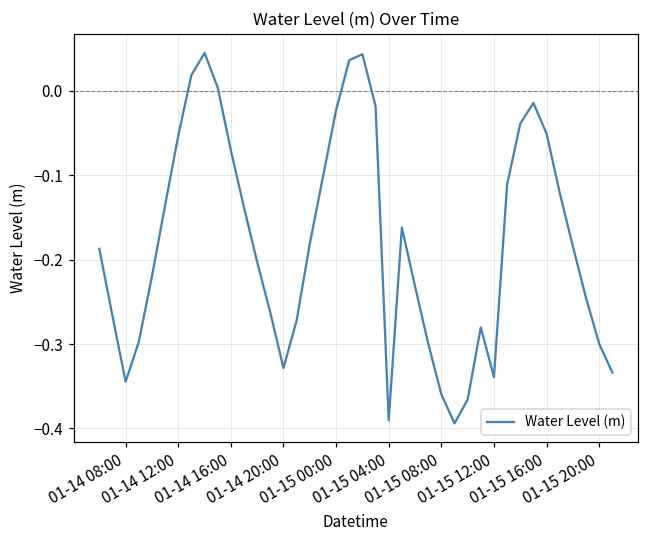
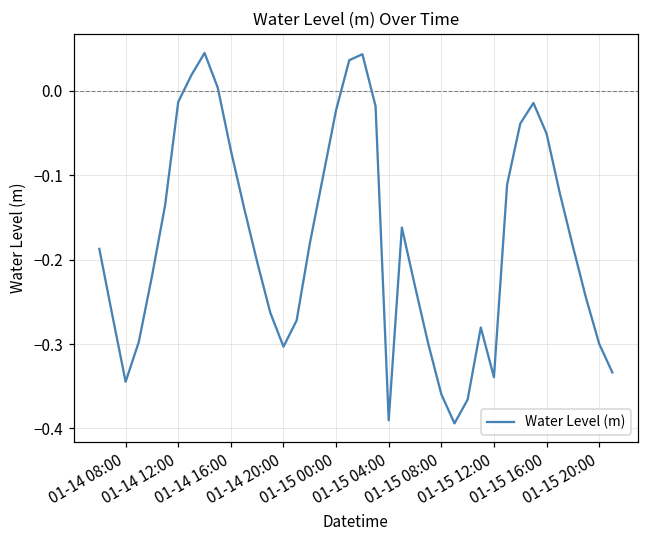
  {
    "01-14 08:00": -0.34,
-   "01-14 12:00": -0.05,
+   "01-14 12:00": -0.01,
    "01-14 16:00": -0.07,
-   "01-14 20:00": -0.33,
+   "01-14 20:00": -0.30,
    "01-15 00:00": -0.02,
    "01-15 04:00": -0.39,
    "01-15 08:00": -0.36,
    "01-15 12:00": -0.34,
    "01-15 16:00": -0.05,
    "01-15 20:00": -0.30
  }
